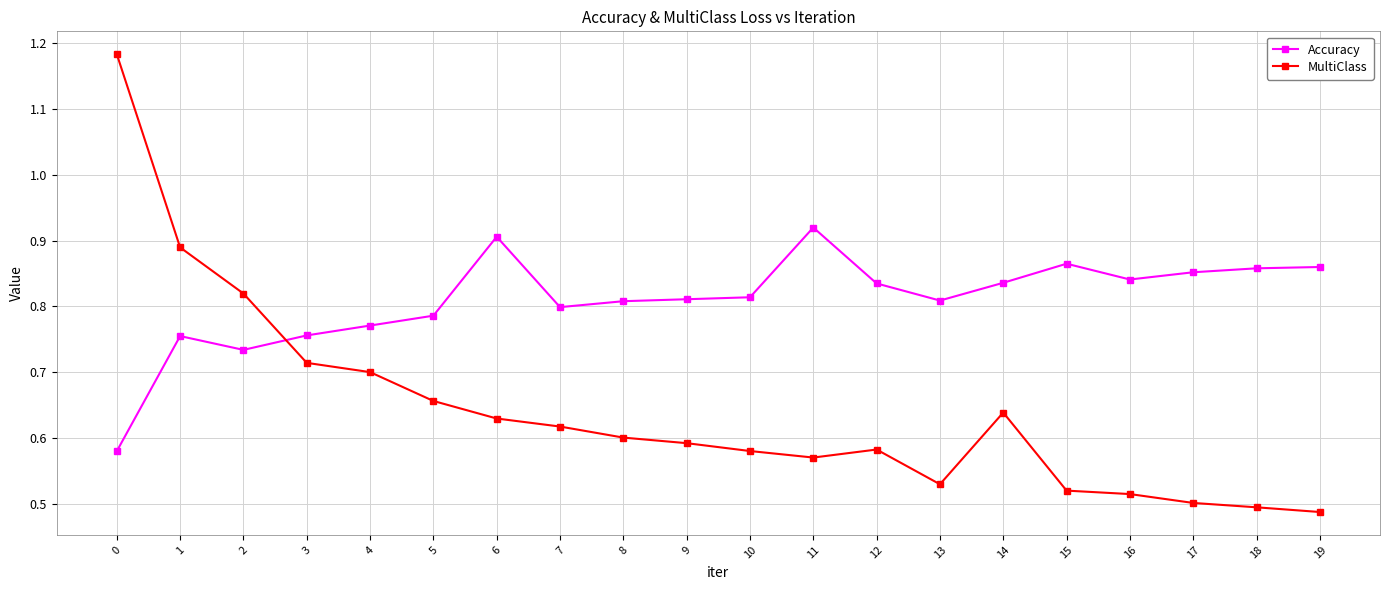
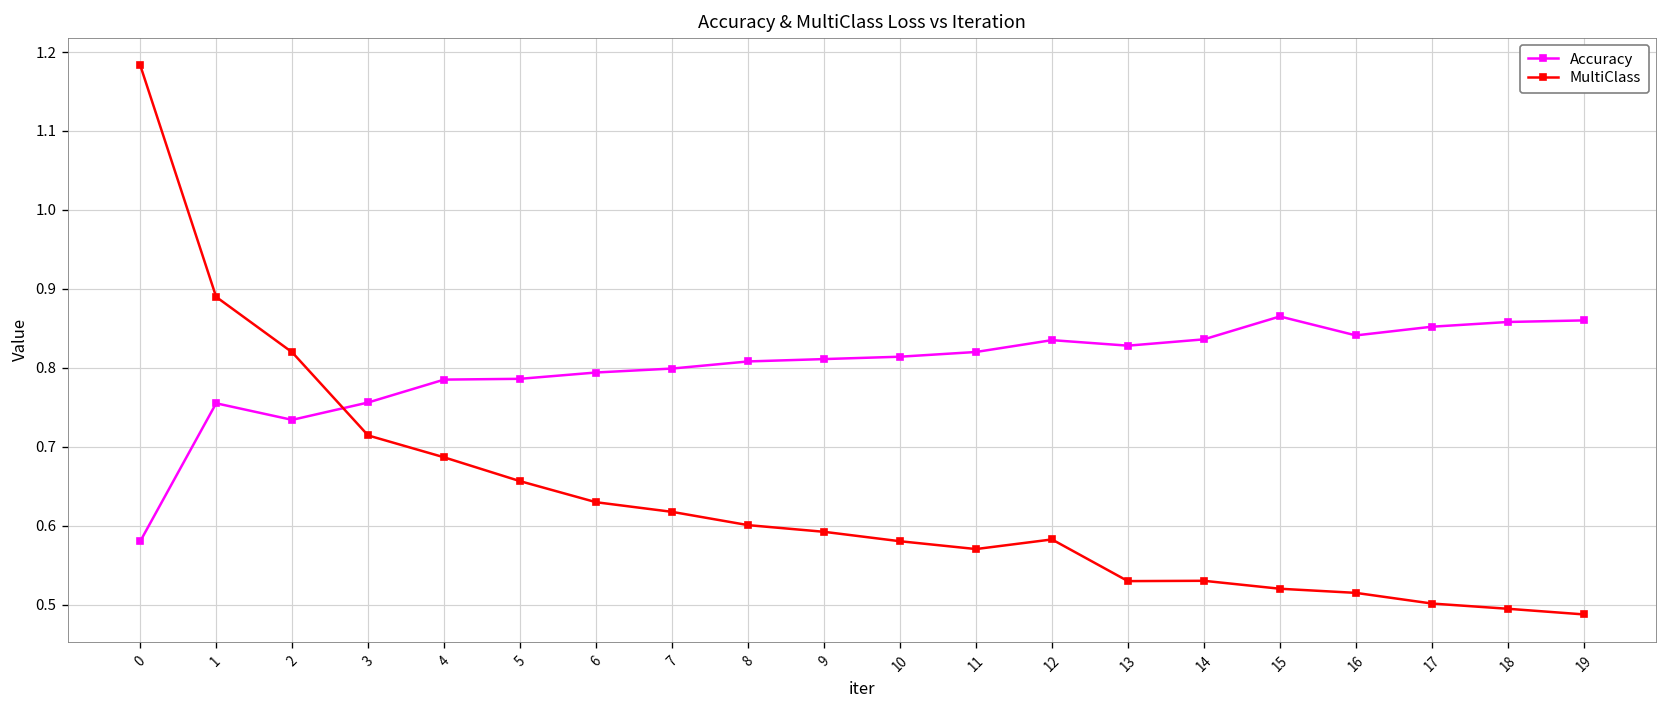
  {
    "Accuracy": {
      "0": 0.58,
      "1": 0.76,
      "2": 0.73,
      "3": 0.76,
-     "4": 0.77,
+     "4": 0.79,
      "5": 0.79,
-     "6": 0.91,
+     "6": 0.79,
      "7": 0.80,
      "8": 0.81,
      "9": 0.81,
      "10": 0.81,
-     "11": 0.92,
+     "11": 0.82,
      "12": 0.84,
-     "13": 0.81,
+     "13": 0.83,
      "14": 0.84,
      "15": 0.87,
      "16": 0.84,
      "17": 0.85,
      "18": 0.86,
      "19": 0.86
    },
    "MultiClass": {
      "0": 1.18,
      "1": 0.89,
      "2": 0.82,
      "3": 0.71,
-     "4": 0.70,
+     "4": 0.69,
      "5": 0.66,
      "6": 0.63,
      "7": 0.62,
      "8": 0.60,
      "9": 0.59,
      "10": 0.58,
      "11": 0.57,
      "12": 0.58,
      "13": 0.53,
-     "14": 0.64,
+     "14": 0.53,
      "15": 0.52,
      "16": 0.51,
      "17": 0.50,
      "18": 0.49,
      "19": 0.49
    }
  }
